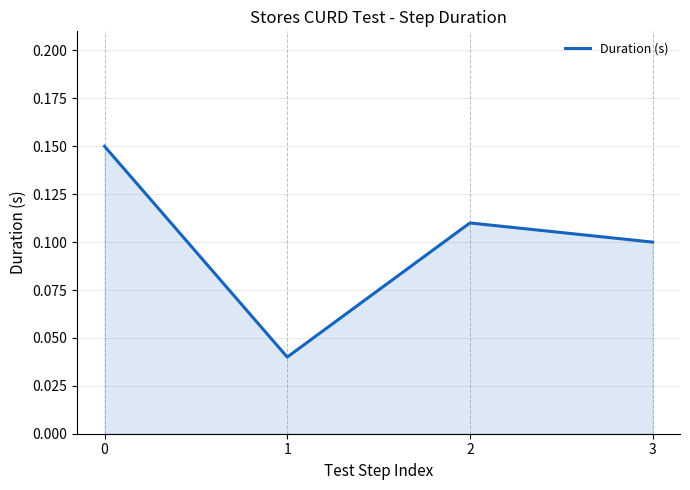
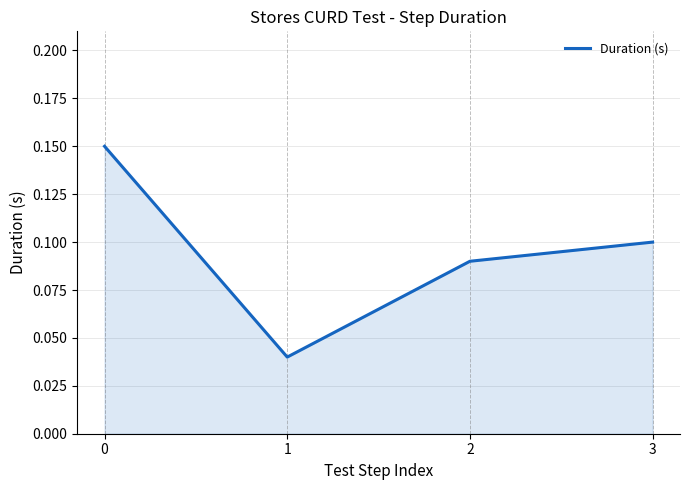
  {
    "0": 0.15,
    "1": 0.04,
-   "2": 0.11,
+   "2": 0.09,
    "3": 0.10
  }
